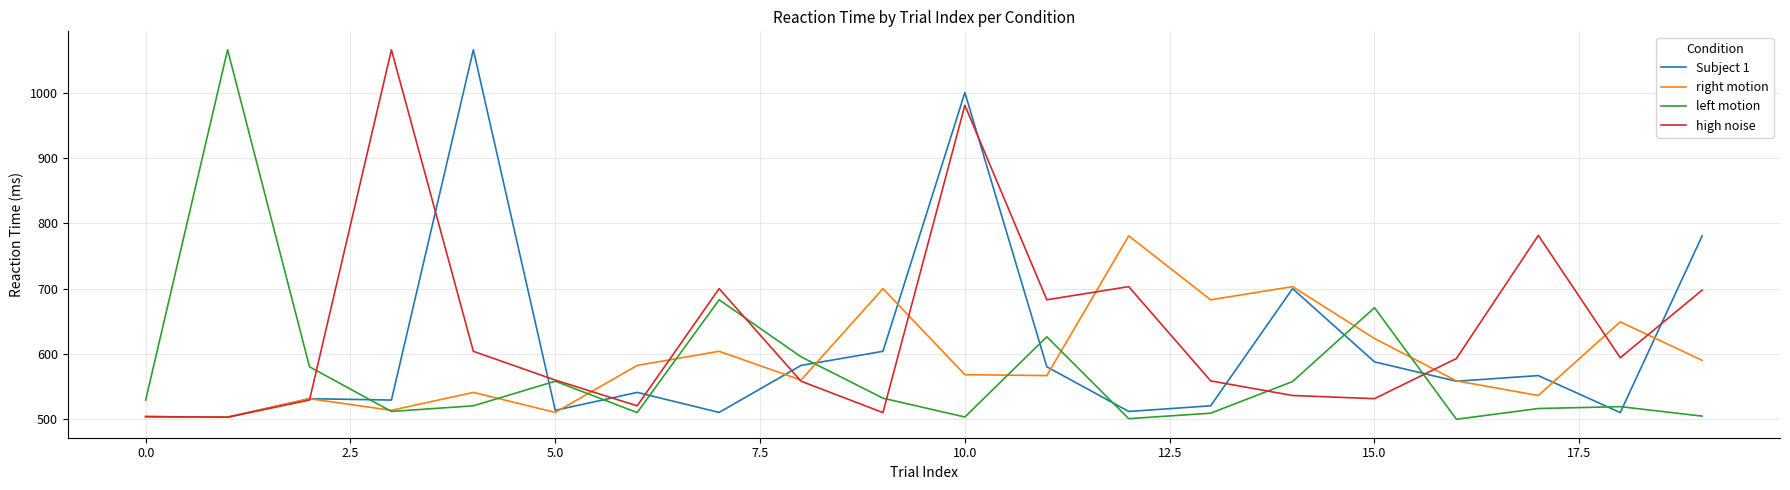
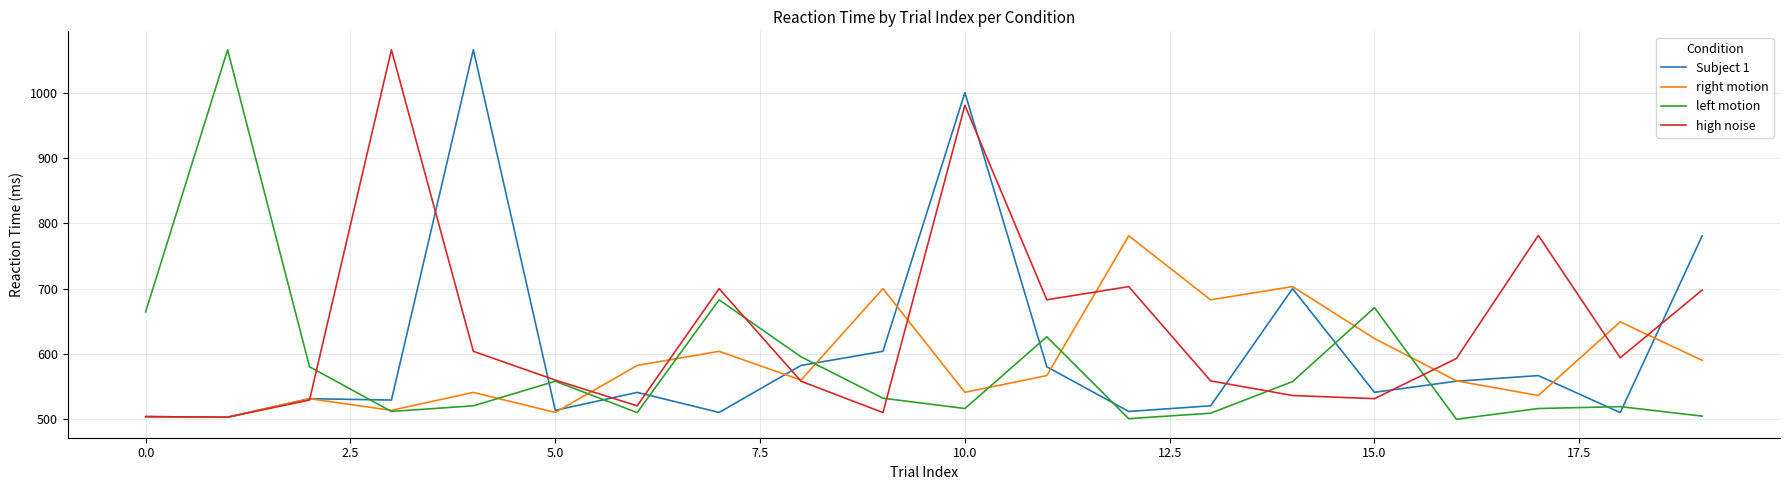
  {
    "Subject 1": {
      "10.0": 1000,
-     "15.0": 590
+     "15.0": 540
    },
    "right motion": {
-     "10.0": 570,
+     "10.0": 540,
      "15.0": 620
    },
    "left motion": {
-     "0.0": 530,
-     "10.0": 500,
+     "0.0": 660,
+     "10.0": 520,
      "15.0": 670
    },
    "high noise": {
      "10.0": 980,
      "15.0": 530
    }
  }
